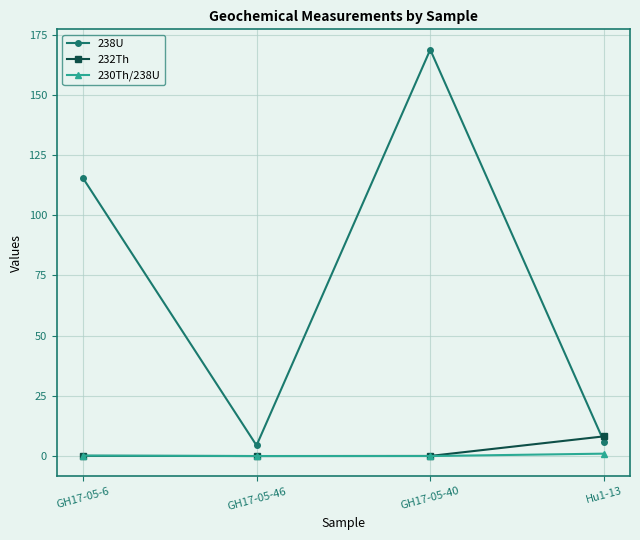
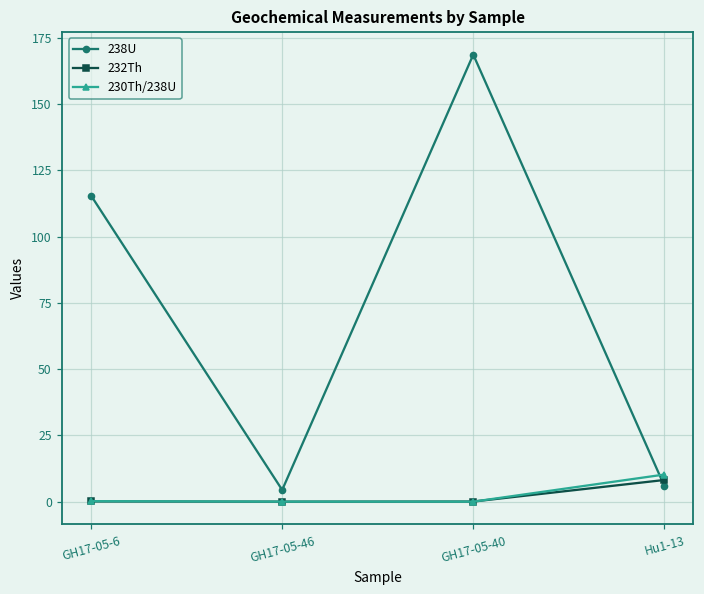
  {
    "230Th/238U": {
-     "Hu1-13": 1
+     "Hu1-13": 10
    }
  }
